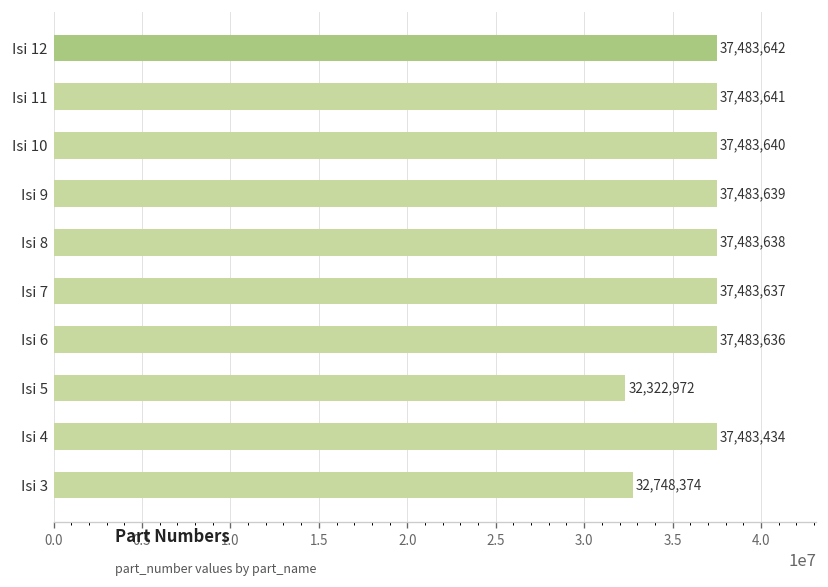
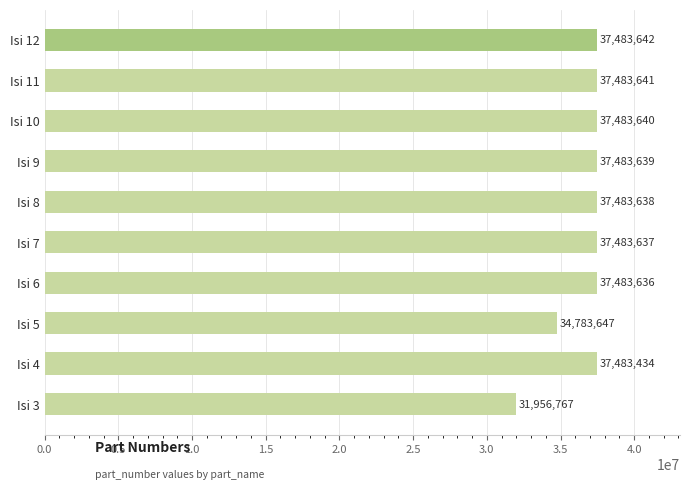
  {
    "Isi 12": "37,483,642",
    "Isi 11": "37,483,641",
    "Isi 10": "37,483,640",
    "Isi 9": "37,483,639",
    "Isi 8": "37,483,638",
    "Isi 7": "37,483,637",
    "Isi 6": "37,483,636",
-   "Isi 5": "32,322,972",
+   "Isi 5": "34,783,647",
    "Isi 4": "37,483,434",
-   "Isi 3": "32,748,374"
+   "Isi 3": "31,956,767"
  }
